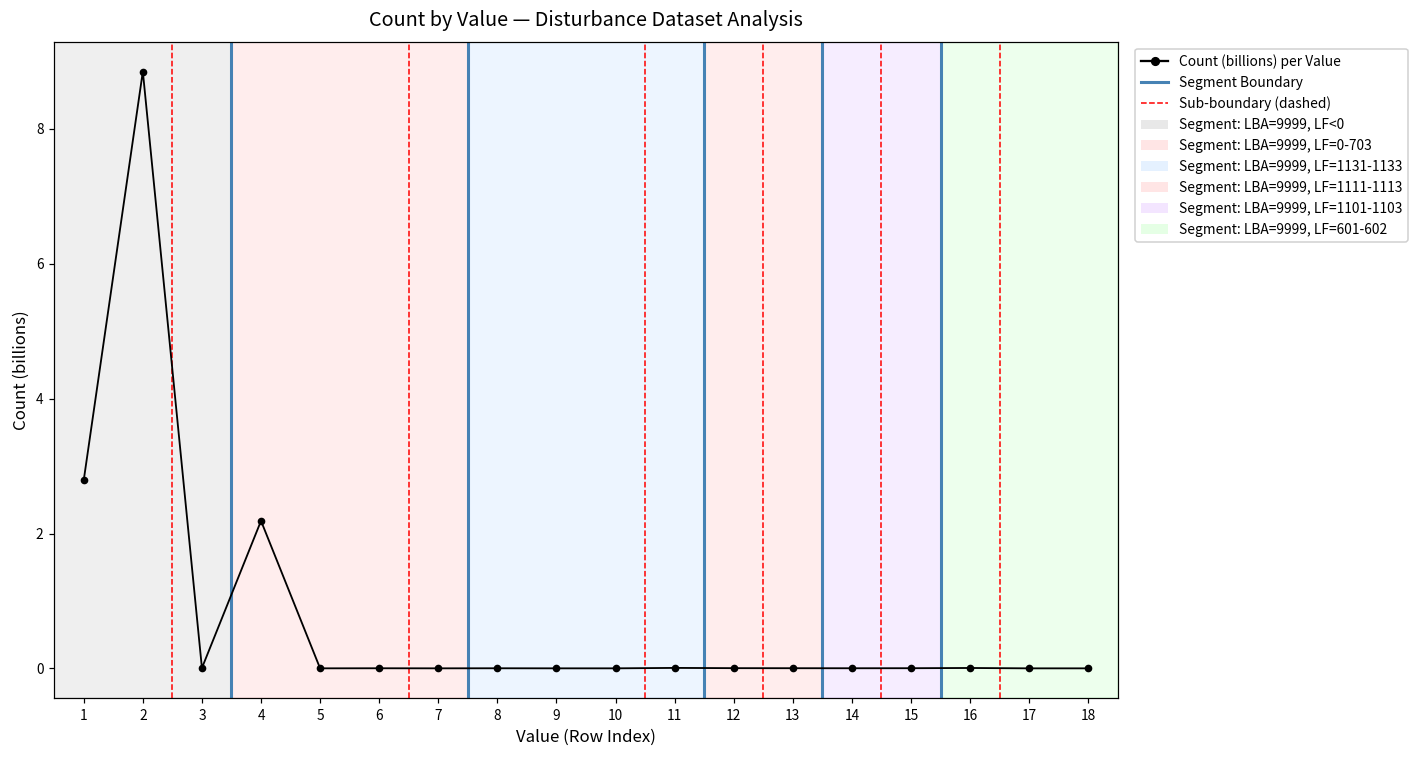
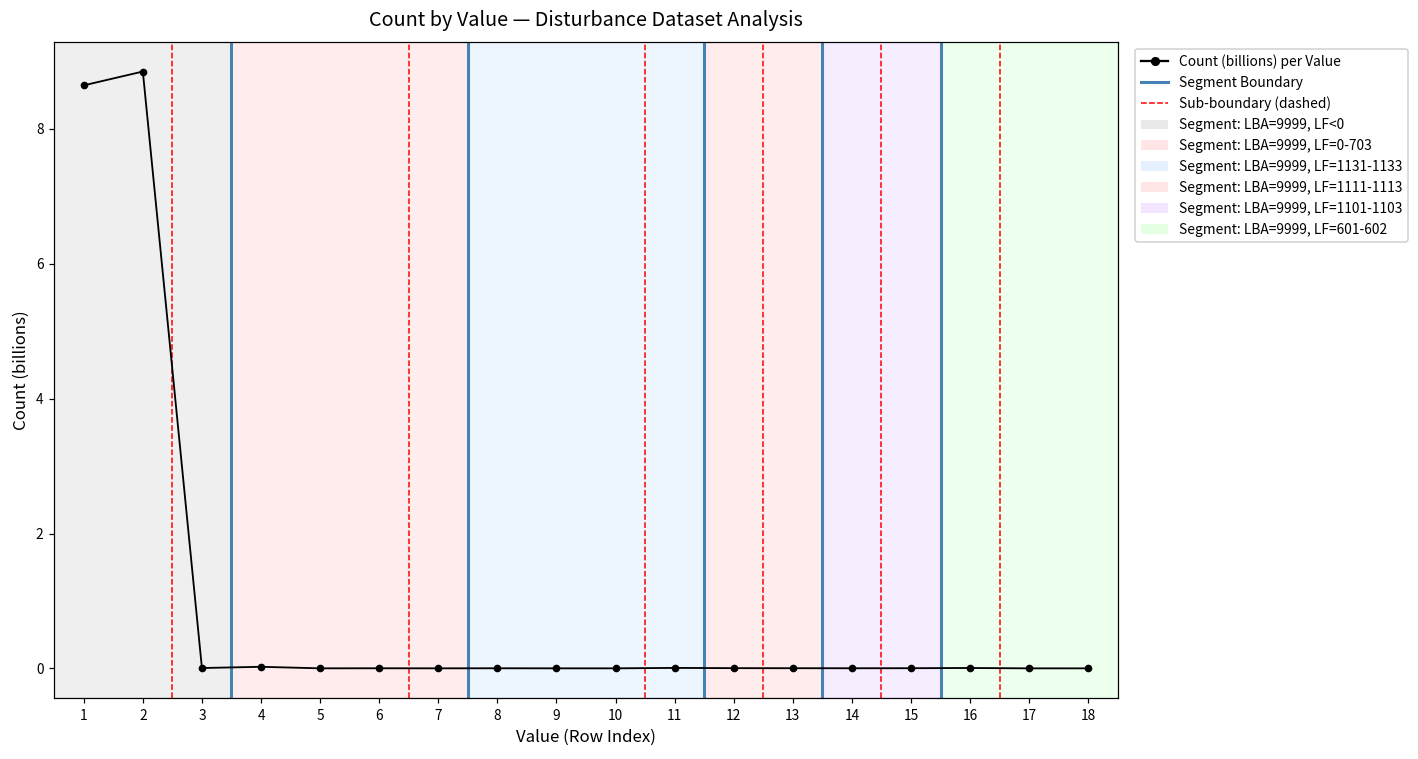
  {
-   "1": 2.8,
+   "1": 8.6,
    "2": 8.9,
    "3": 0.0,
-   "4": 2.2,
+   "4": 0.0,
    "5": 0.0,
    "6": 0.0,
    "7": 0.0,
    "8": 0.0,
    "9": 0.0,
    "10": 0.0,
    "11": 0.0,
    "12": 0.0,
    "13": 0.0,
    "14": 0.0,
    "15": 0.0,
    "16": 0.0,
    "17": 0.0,
    "18": 0.0
  }
